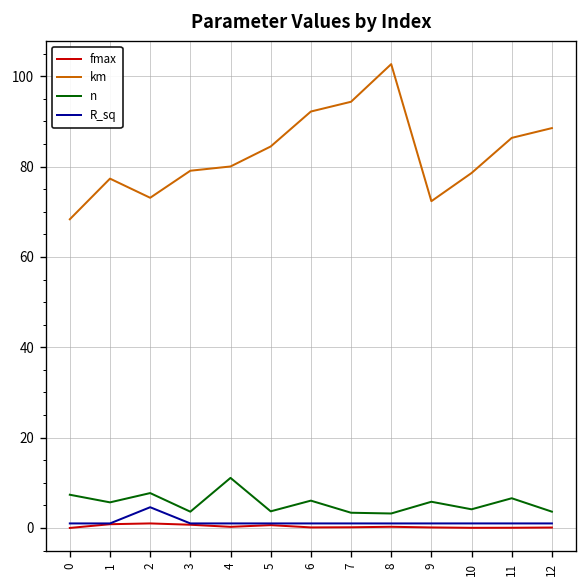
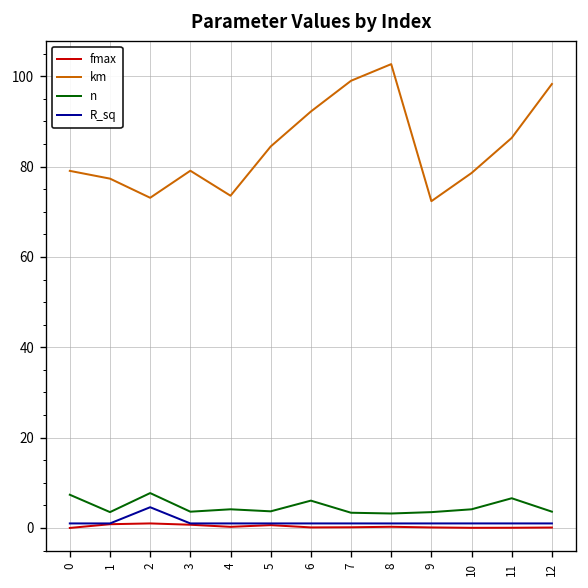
  {
    "fmax": {
      "0": 0,
      "2": 1,
      "4": 0,
      "6": 0,
      "7": 0,
      "8": 0,
      "9": 0,
      "10": 0,
      "11": 0,
      "12": 0
    },
    "km": {
-     "0": 68,
+     "0": 79,
      "1": 77,
      "2": 73,
      "3": 79,
-     "4": 80,
+     "4": 74,
      "5": 84,
      "6": 92,
-     "7": 94,
+     "7": 99,
      "8": 103,
      "9": 72,
      "10": 79,
      "11": 86,
-     "12": 89
+     "12": 98
    },
    "n": {
      "0": 7,
-     "1": 6,
+     "1": 4,
      "2": 8,
      "3": 4,
-     "4": 11,
+     "4": 4,
      "5": 4,
      "6": 6,
      "7": 3,
      "8": 3,
-     "9": 6,
+     "9": 3,
      "10": 4,
      "11": 7,
      "12": 4
    },
    "R_sq": {
      "0": 1,
      "2": 5,
      "4": 1,
      "6": 1,
      "7": 1,
      "8": 1,
      "9": 1,
      "10": 1,
      "11": 1,
      "12": 1
    }
  }
